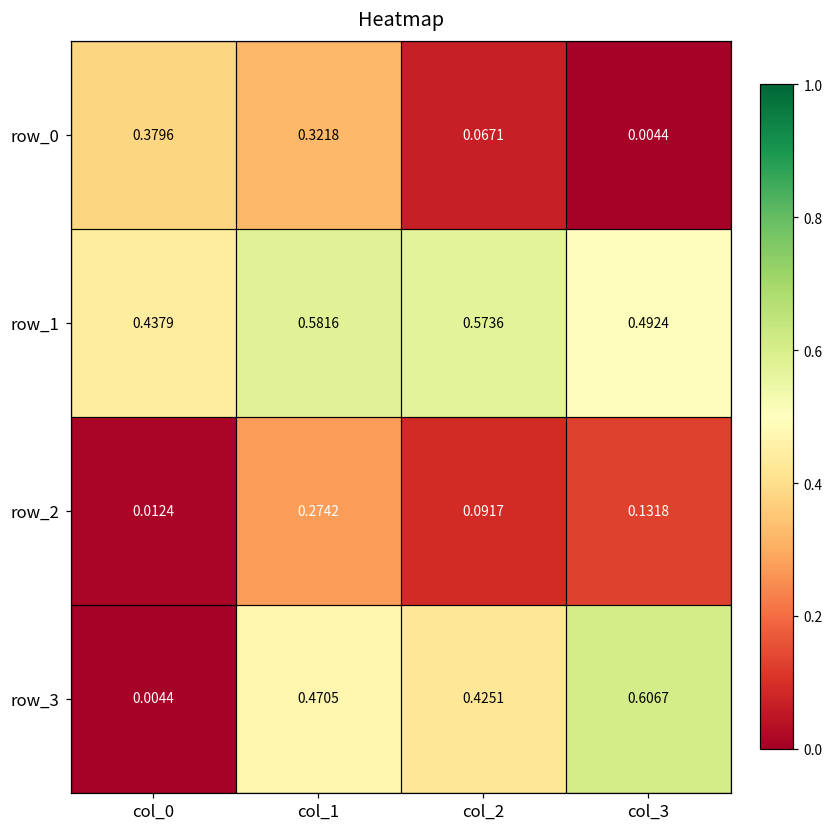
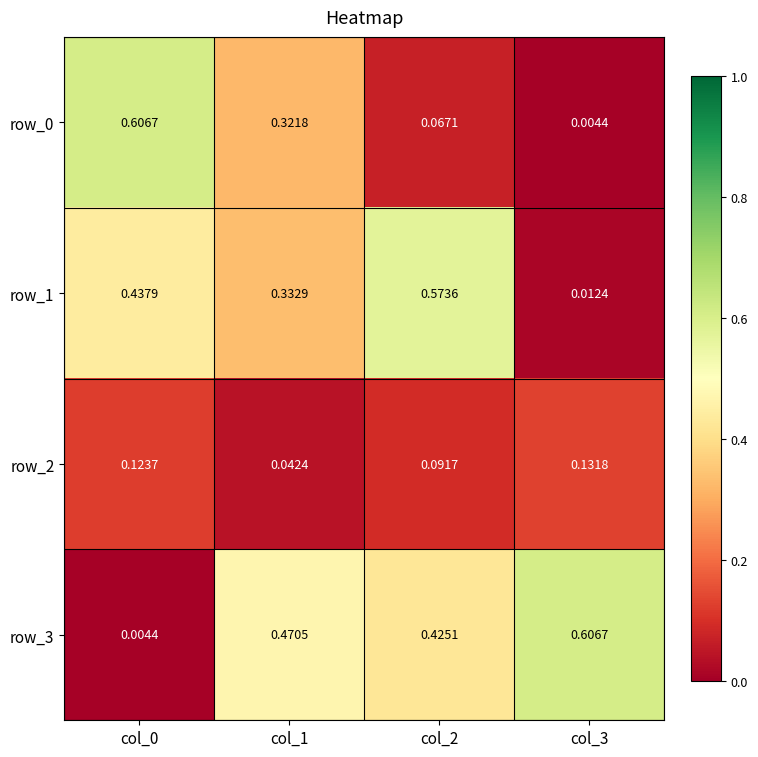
  {
    "row_0": {
-     "col_0": 0.3796,
+     "col_0": 0.6067,
      "col_1": 0.3218,
      "col_2": 0.0671,
      "col_3": 0.0044
    },
    "row_1": {
      "col_0": 0.4379,
-     "col_1": 0.5816,
+     "col_1": 0.3329,
      "col_2": 0.5736,
-     "col_3": 0.4924
+     "col_3": 0.0124
    },
    "row_2": {
-     "col_0": 0.0124,
-     "col_1": 0.2742,
+     "col_0": 0.1237,
+     "col_1": 0.0424,
      "col_2": 0.0917,
      "col_3": 0.1318
    },
    "row_3": {
      "col_0": 0.0044,
      "col_1": 0.4705,
      "col_2": 0.4251,
      "col_3": 0.6067
    }
  }
